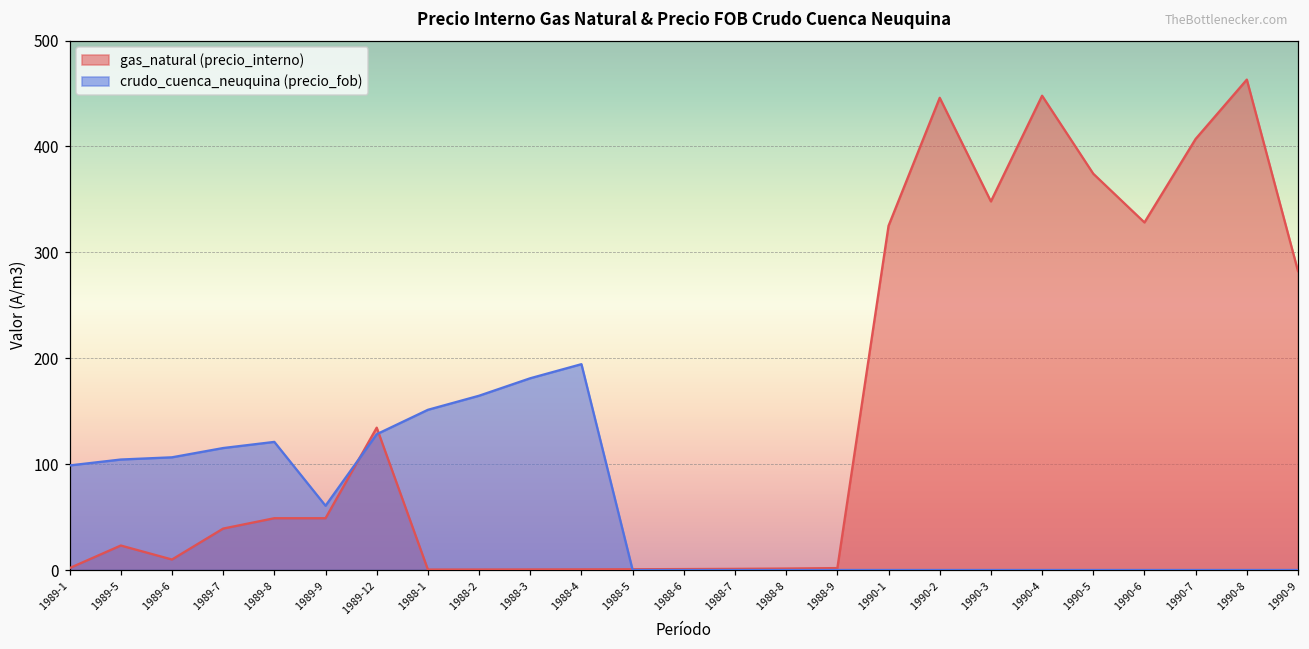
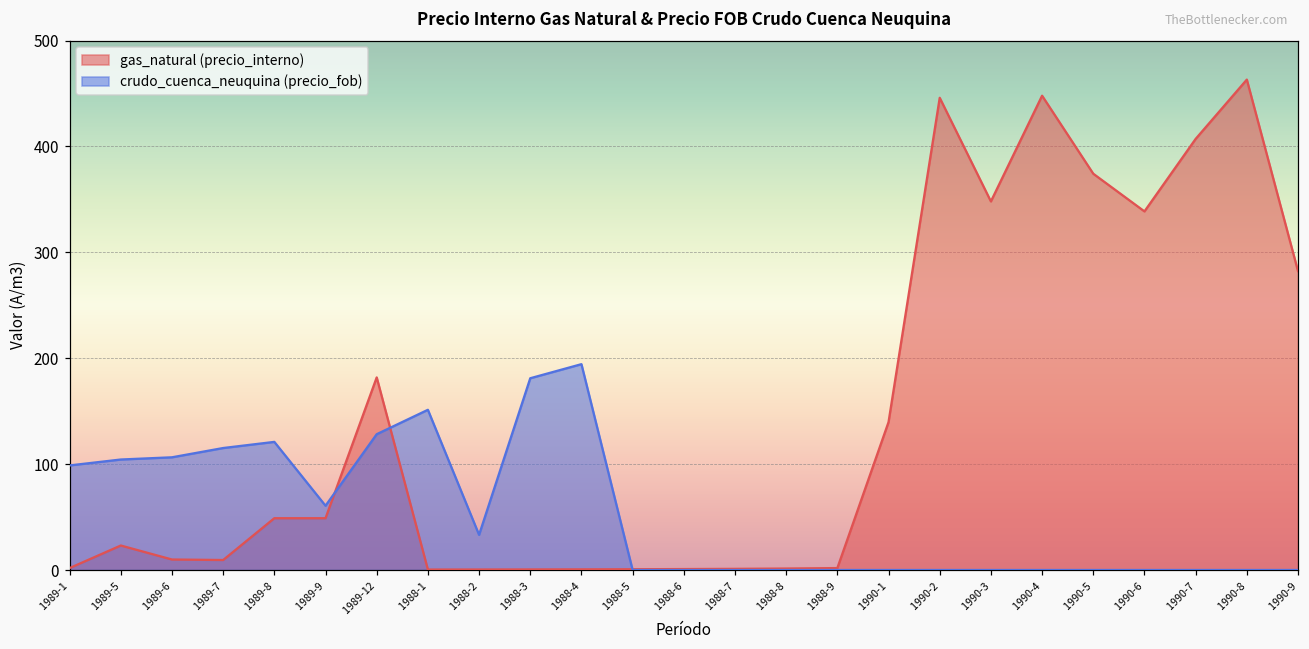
  {
    "gas_natural (precio_interno)": {
      "1989-1": 0,
      "1989-5": 20,
      "1989-6": 10,
-     "1989-7": 40,
+     "1989-7": 10,
      "1989-8": 50,
      "1989-9": 50,
-     "1989-12": 130,
+     "1989-12": 180,
      "1988-1": 0,
      "1988-2": 0,
      "1988-3": 0,
      "1988-4": 0,
-     "1990-1": 330,
+     "1990-1": 140,
      "1990-2": 450,
      "1990-3": 350,
      "1990-4": 450,
      "1990-5": 370,
-     "1990-6": 330,
+     "1990-6": 340,
      "1990-7": 410,
      "1990-8": 460,
      "1990-9": 280
    },
    "crudo_cuenca_neuquina (precio_fob)": {
      "1989-1": 100,
      "1989-5": 100,
      "1989-6": 110,
      "1989-7": 120,
      "1989-8": 120,
      "1989-9": 60,
      "1989-12": 130,
      "1988-1": 150,
-     "1988-2": 160,
+     "1988-2": 30,
      "1988-3": 180,
      "1988-4": 190,
      "1990-1": 0,
      "1990-2": 0,
      "1990-3": 0,
      "1990-4": 0,
      "1990-5": 0,
      "1990-6": 0,
      "1990-7": 0,
      "1990-8": 0,
      "1990-9": 0
    }
  }
